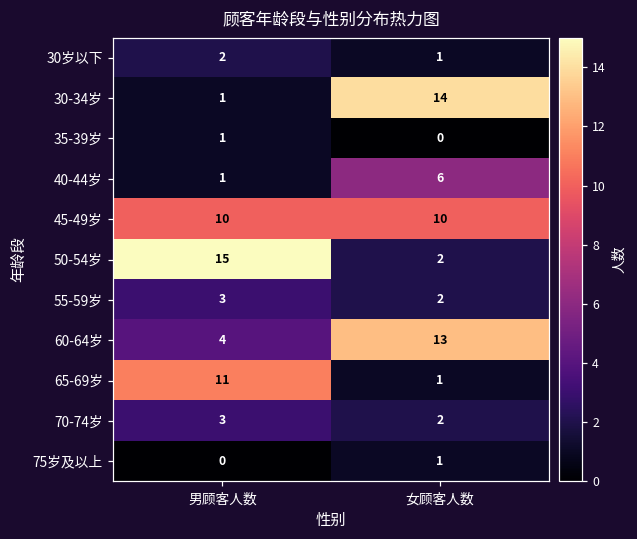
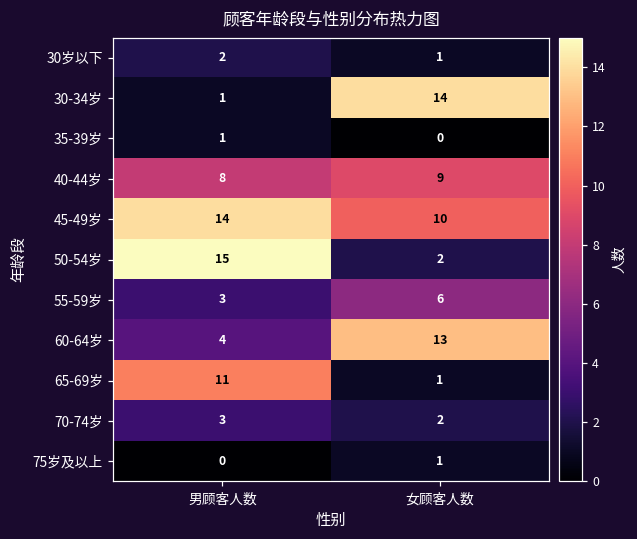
  {
    "30岁以下": {
      "男顾客人数": 2,
      "女顾客人数": 1
    },
    "30-34岁": {
      "男顾客人数": 1,
      "女顾客人数": 14
    },
    "35-39岁": {
      "男顾客人数": 1,
      "女顾客人数": 0
    },
    "40-44岁": {
-     "男顾客人数": 1,
-     "女顾客人数": 6
+     "男顾客人数": 8,
+     "女顾客人数": 9
    },
    "45-49岁": {
-     "男顾客人数": 10,
+     "男顾客人数": 14,
      "女顾客人数": 10
    },
    "50-54岁": {
      "男顾客人数": 15,
      "女顾客人数": 2
    },
    "55-59岁": {
      "男顾客人数": 3,
-     "女顾客人数": 2
+     "女顾客人数": 6
    },
    "60-64岁": {
      "男顾客人数": 4,
      "女顾客人数": 13
    },
    "65-69岁": {
      "男顾客人数": 11,
      "女顾客人数": 1
    },
    "70-74岁": {
      "男顾客人数": 3,
      "女顾客人数": 2
    },
    "75岁及以上": {
      "男顾客人数": 0,
      "女顾客人数": 1
    }
  }
